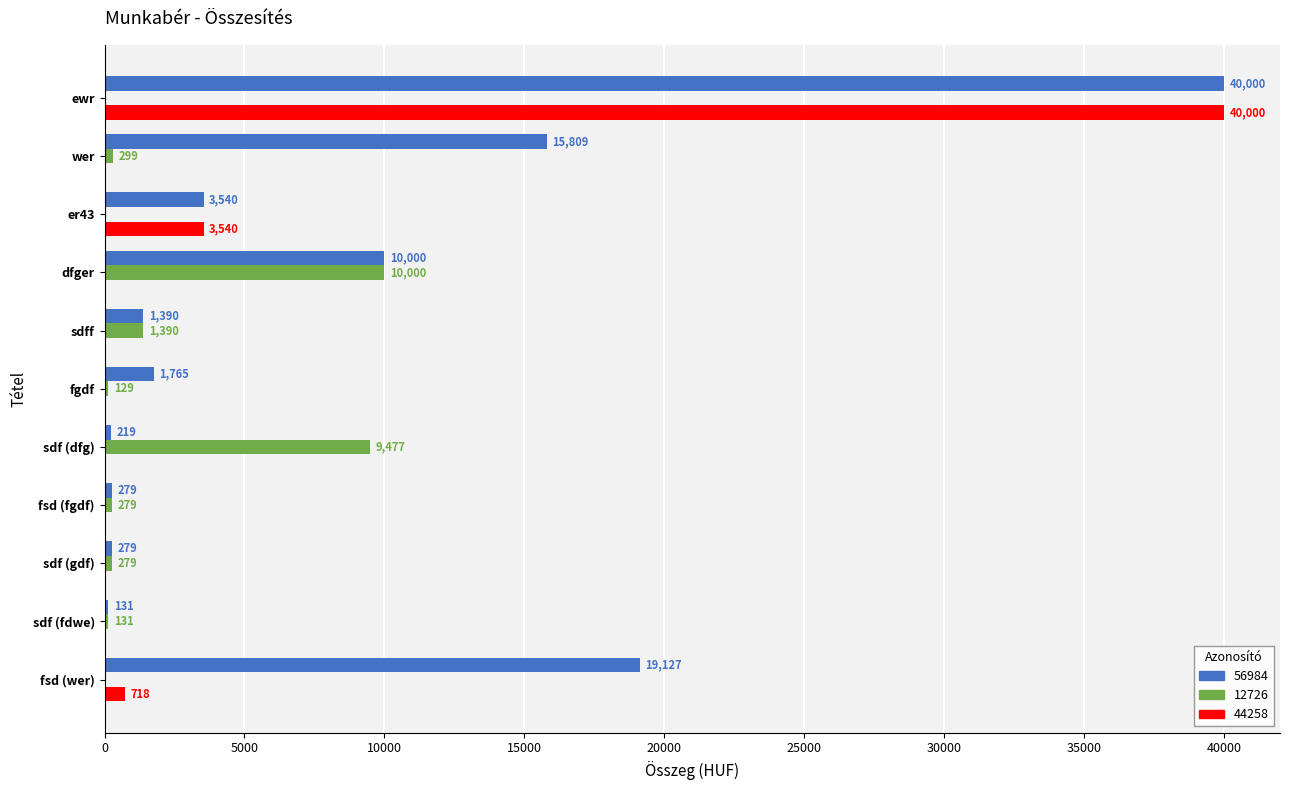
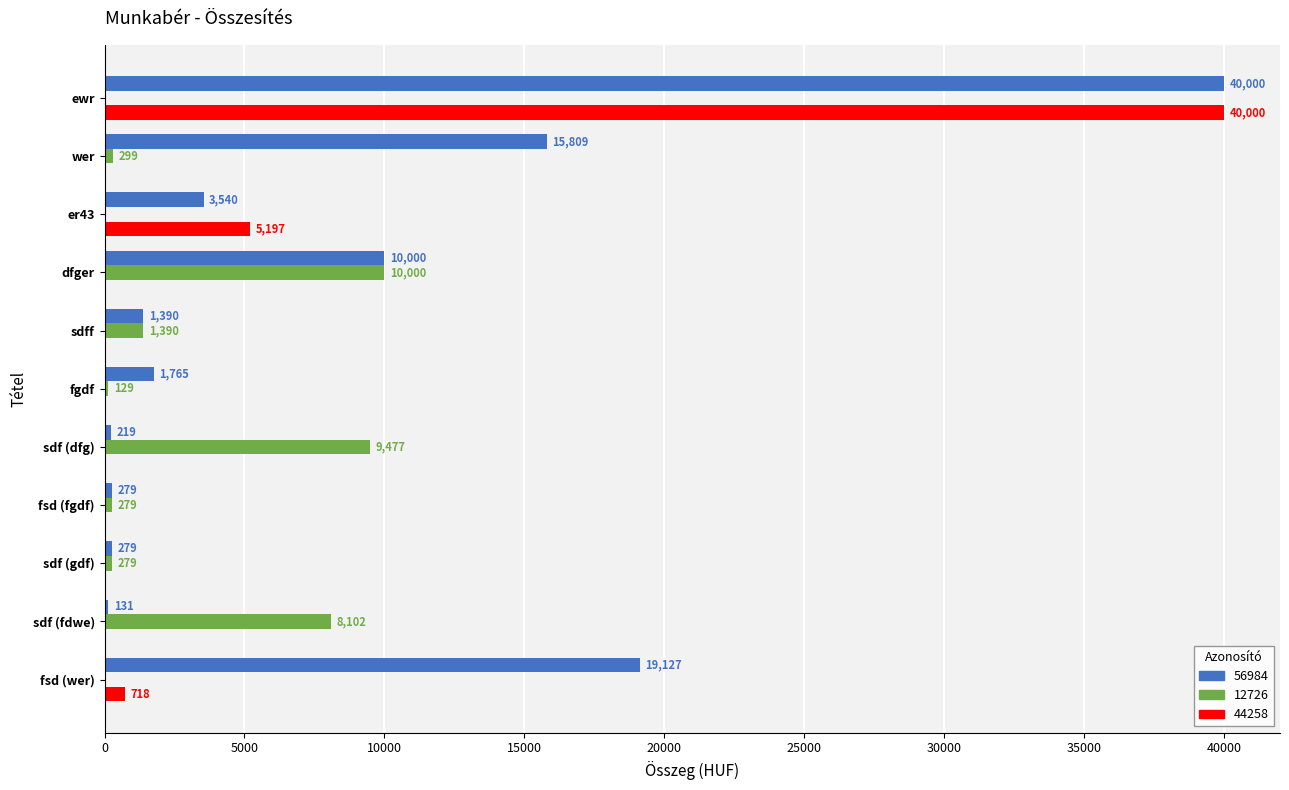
  {
    "56984": {
      "ewr": "40,000",
      "wer": "15,809",
      "er43": "3,540",
      "dfger": "10,000",
      "sdff": "1,390",
      "fgdf": "1,765",
      "sdf (dfg)": "219",
      "fsd (fgdf)": "279",
      "sdf (gdf)": "279",
      "sdf (fdwe)": "131",
      "fsd (wer)": "19,127"
    },
    "12726": {
      "wer": "299",
      "dfger": "10,000",
      "sdff": "1,390",
      "fgdf": "129",
      "sdf (dfg)": "9,477",
      "fsd (fgdf)": "279",
      "sdf (gdf)": "279",
-     "sdf (fdwe)": "131"
+     "sdf (fdwe)": "8,102"
    },
    "44258": {
      "ewr": "40,000",
-     "er43": "3,540",
+     "er43": "5,197",
      "fsd (wer)": "718"
    }
  }
